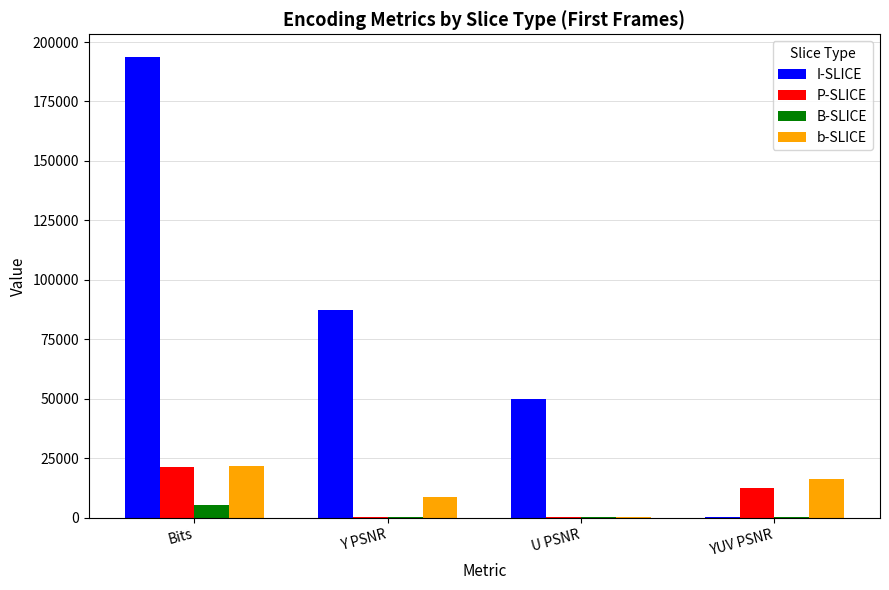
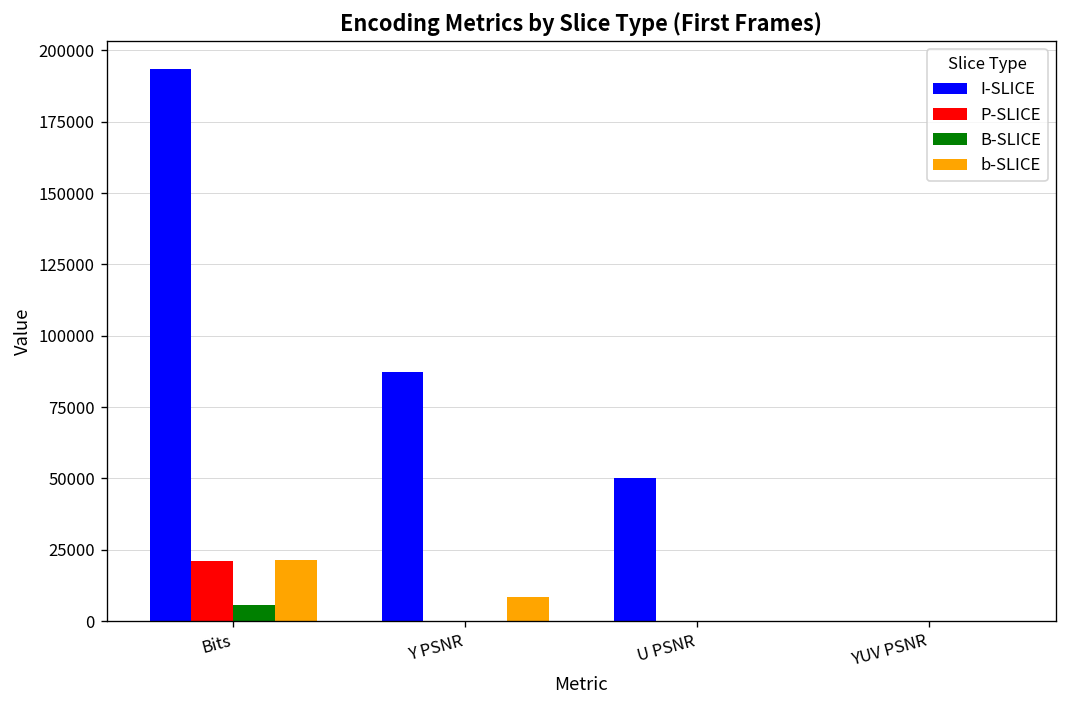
  {
    "I-SLICE": {
      "Bits": 194000,
      "Y PSNR": 87000,
      "U PSNR": 50000
    },
    "P-SLICE": {
      "Bits": 21000,
-     "YUV PSNR": 13000
+     "YUV PSNR": 0
    },
    "B-SLICE": {
      "Bits": 5000
    },
    "b-SLICE": {
      "Bits": 22000,
      "Y PSNR": 8000,
-     "YUV PSNR": 16000
+     "YUV PSNR": 0
    }
  }
